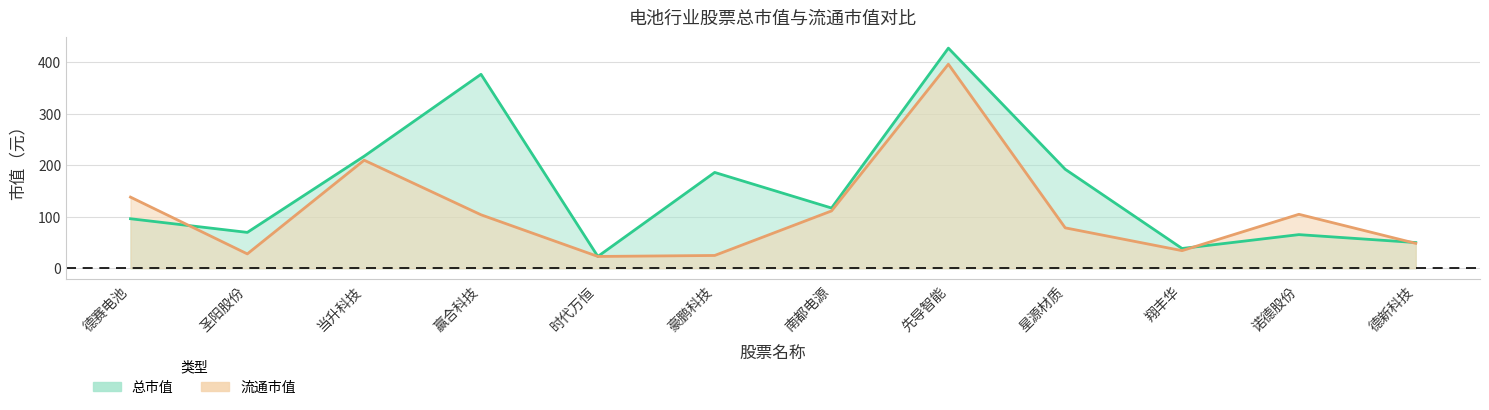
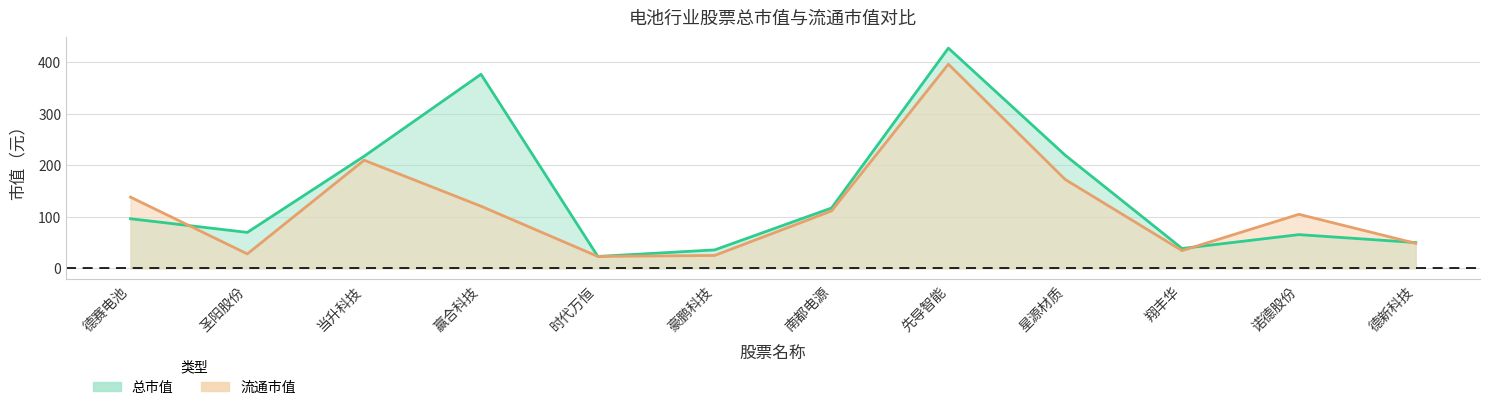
  {
    "总市值": {
      "德赛电池": 100,
      "圣阳股份": 70,
      "当升科技": 220,
      "赢合科技": 380,
-     "豪鹏科技": 190,
+     "豪鹏科技": 40,
      "南都电源": 120,
      "先导智能": 430,
-     "星源材质": 190,
+     "星源材质": 220,
      "诺德股份": 70
    },
    "流通市值": {
      "德赛电池": 140,
      "圣阳股份": 30,
      "当升科技": 210,
-     "赢合科技": 100,
+     "赢合科技": 120,
      "豪鹏科技": 20,
      "南都电源": 110,
      "先导智能": 400,
-     "星源材质": 80,
+     "星源材质": 170,
      "诺德股份": 100
    }
  }
